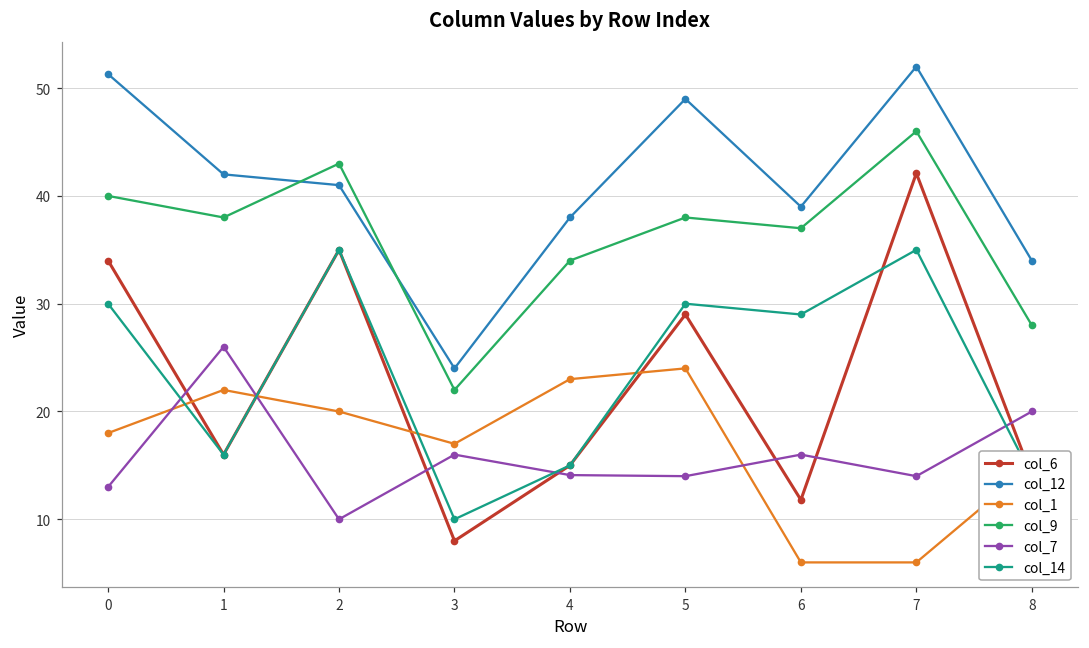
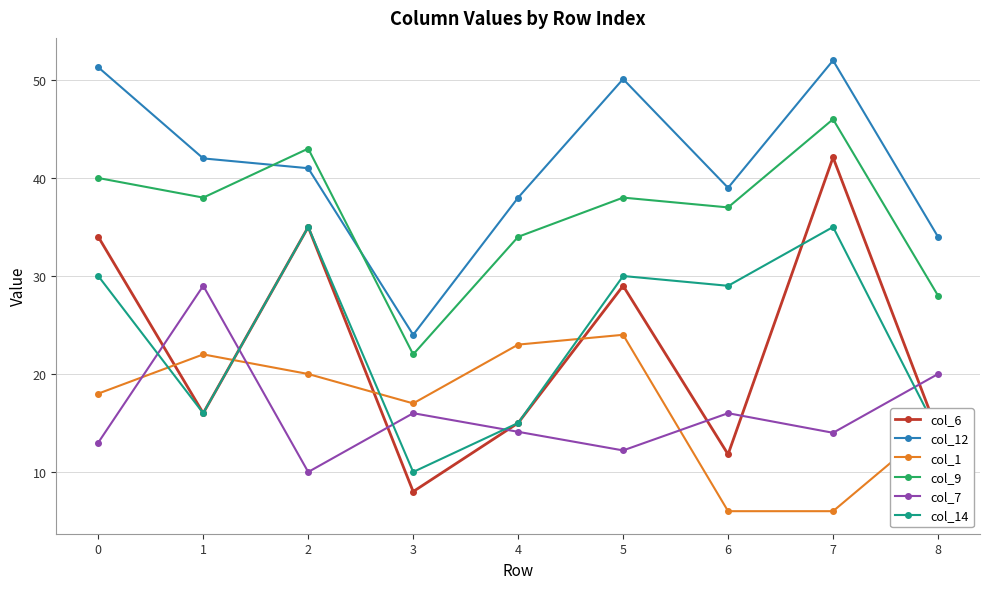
  {
    "col_6": {
      "0": 34,
      "3": 8,
      "5": 29,
      "6": 12,
      "7": 42
    },
    "col_12": {
      "0": 51,
      "1": 42,
      "2": 41,
      "3": 24,
      "4": 38,
-     "5": 49,
+     "5": 50,
      "6": 39,
      "7": 52,
      "8": 34
    },
    "col_1": {
      "0": 18,
      "1": 22,
      "2": 20,
      "3": 17,
      "4": 23,
      "5": 24,
      "6": 6,
      "7": 6
    },
    "col_7": {
      "0": 13,
-     "1": 26,
+     "1": 29,
      "2": 10,
      "3": 16,
      "4": 14,
-     "5": 14,
+     "5": 12,
      "6": 16,
      "7": 14,
      "8": 20
    }
  }
